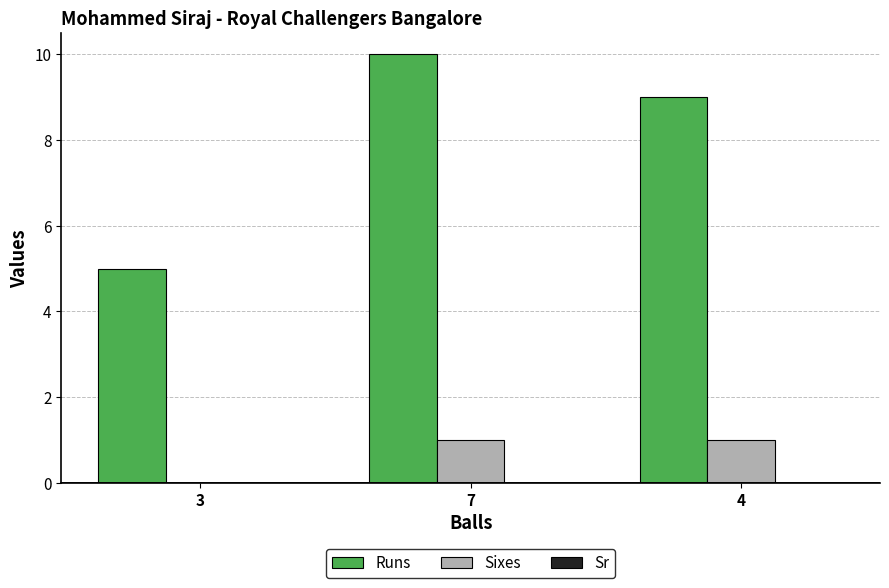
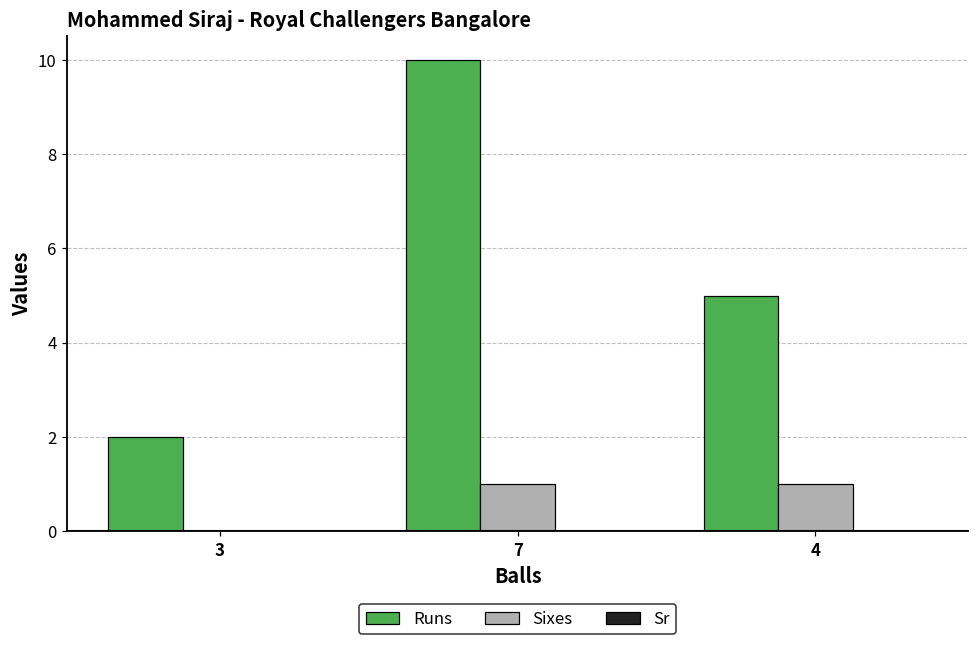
  {
    "Runs": {
-     "3": 5,
+     "3": 2,
      "7": 10,
-     "4": 9
+     "4": 5
    },
    "Sixes": {
      "3": 0,
      "7": 1,
      "4": 1
    },
    "Sr": {
      "3": 0,
      "7": 0,
      "4": 0
    }
  }
